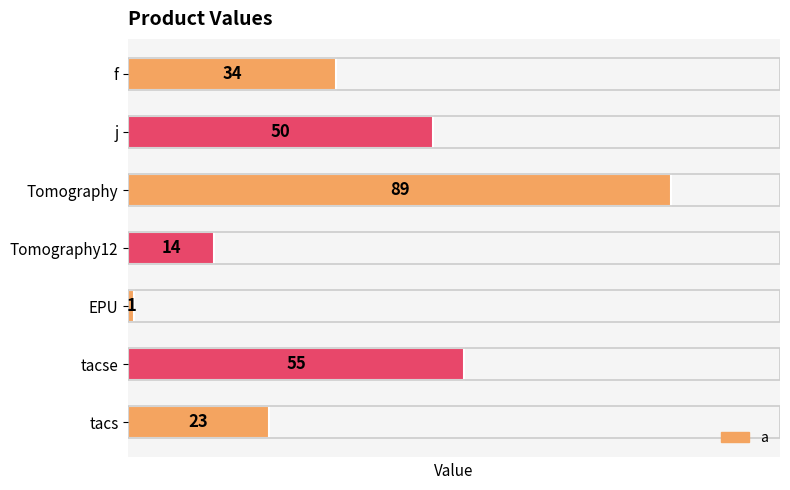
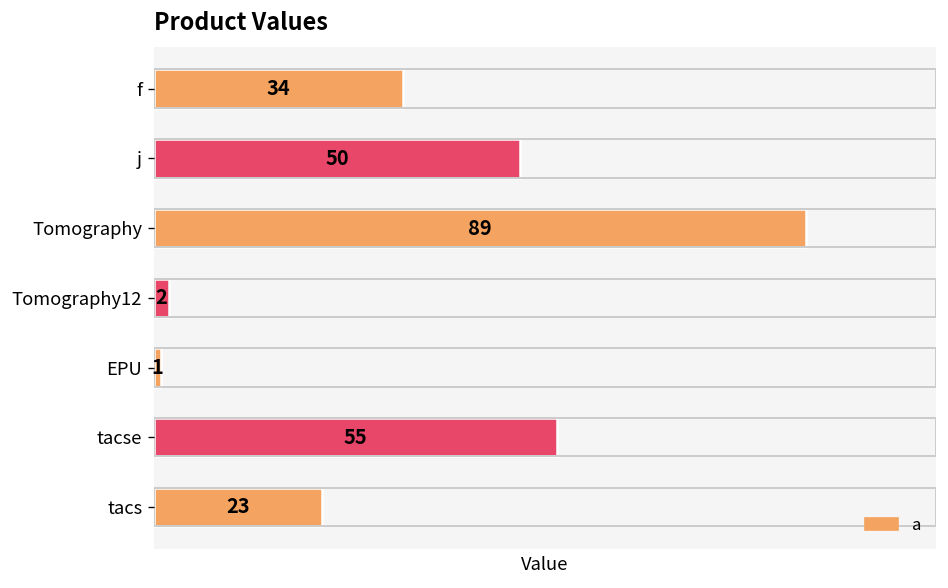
  {
    "f": 34,
    "j": 50,
    "Tomography": 89,
-   "Tomography12": 14,
+   "Tomography12": 2,
    "EPU": 1,
    "tacse": 55,
    "tacs": 23
  }
